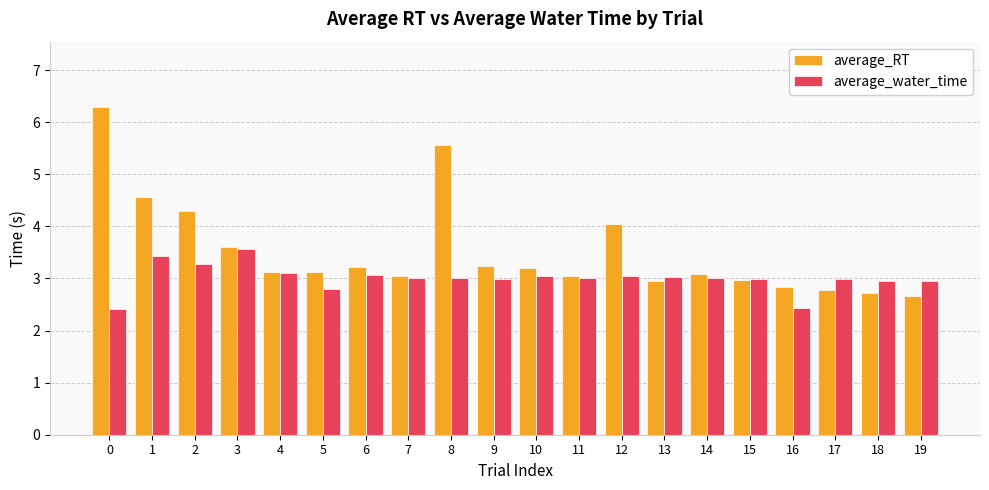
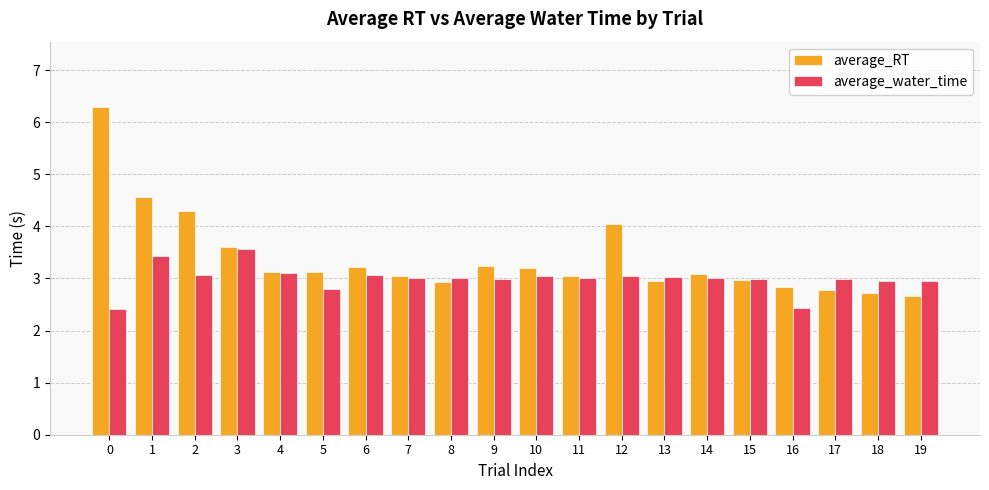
  {
    "average_RT": {
      "0": 6.3,
      "1": 4.6,
      "2": 4.3,
      "3": 3.6,
      "4": 3.1,
      "5": 3.1,
      "6": 3.2,
      "7": 3.0,
-     "8": 5.6,
+     "8": 2.9,
      "9": 3.2,
      "10": 3.2,
      "11": 3.0,
      "12": 4.0,
      "13": 2.9,
      "14": 3.1,
      "15": 3.0,
      "16": 2.8,
      "17": 2.8,
      "18": 2.7,
      "19": 2.7
    },
    "average_water_time": {
      "0": 2.4,
      "1": 3.4,
-     "2": 3.3,
+     "2": 3.1,
      "3": 3.6,
      "4": 3.1,
      "5": 2.8,
      "6": 3.1,
      "7": 3.0,
      "8": 3.0,
      "9": 3.0,
      "10": 3.0,
      "11": 3.0,
      "12": 3.1,
      "13": 3.0,
      "14": 3.0,
      "15": 3.0,
      "16": 2.4,
      "17": 3.0,
      "18": 2.9,
      "19": 2.9
    }
  }
